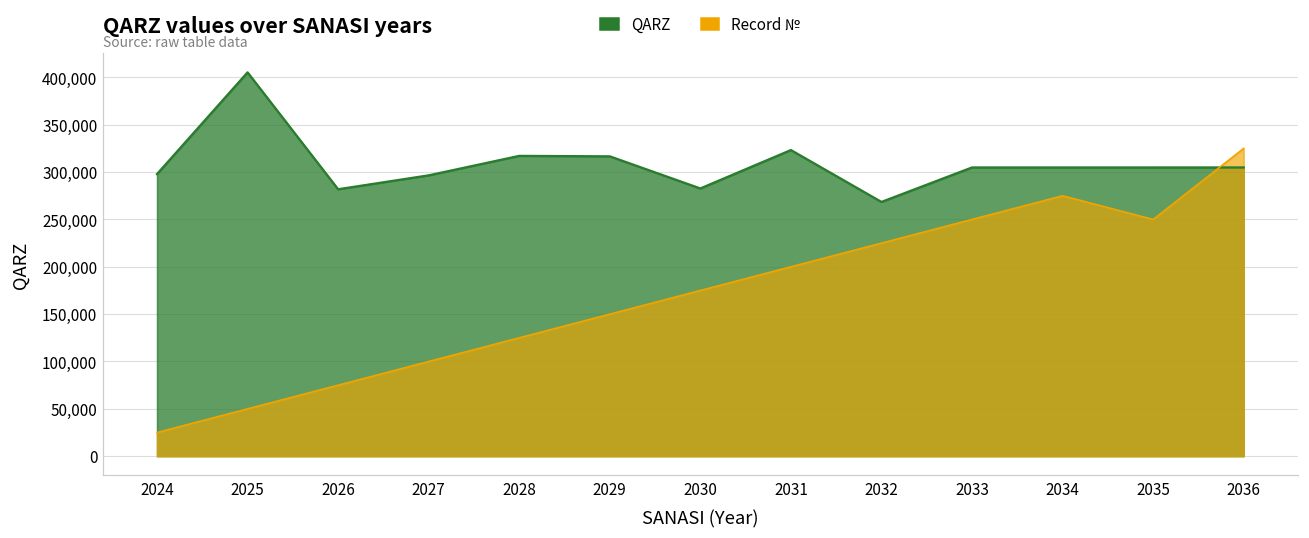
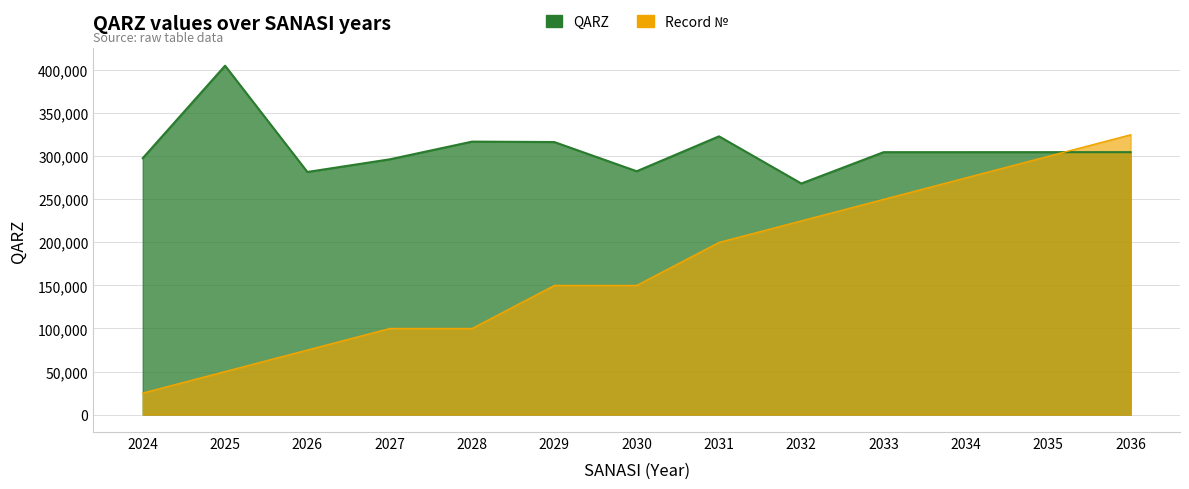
  {
    "QARZ": {
      "2024": "300,000",
      "2025": "410,000",
      "2026": "280,000",
      "2027": "300,000",
      "2028": "320,000",
      "2029": "320,000",
      "2030": "280,000",
      "2031": "320,000",
      "2032": "270,000",
      "2033": "300,000",
      "2034": "300,000",
      "2035": "300,000",
      "2036": "300,000"
    },
    "Record №": {
      "2024": "30,000",
      "2025": "50,000",
      "2026": "80,000",
      "2027": "100,000",
-     "2028": "130,000",
+     "2028": "100,000",
      "2029": "150,000",
-     "2030": "180,000",
+     "2030": "150,000",
      "2031": "200,000",
      "2032": "230,000",
      "2033": "250,000",
      "2034": "280,000",
-     "2035": "250,000",
+     "2035": "300,000",
      "2036": "330,000"
    }
  }
